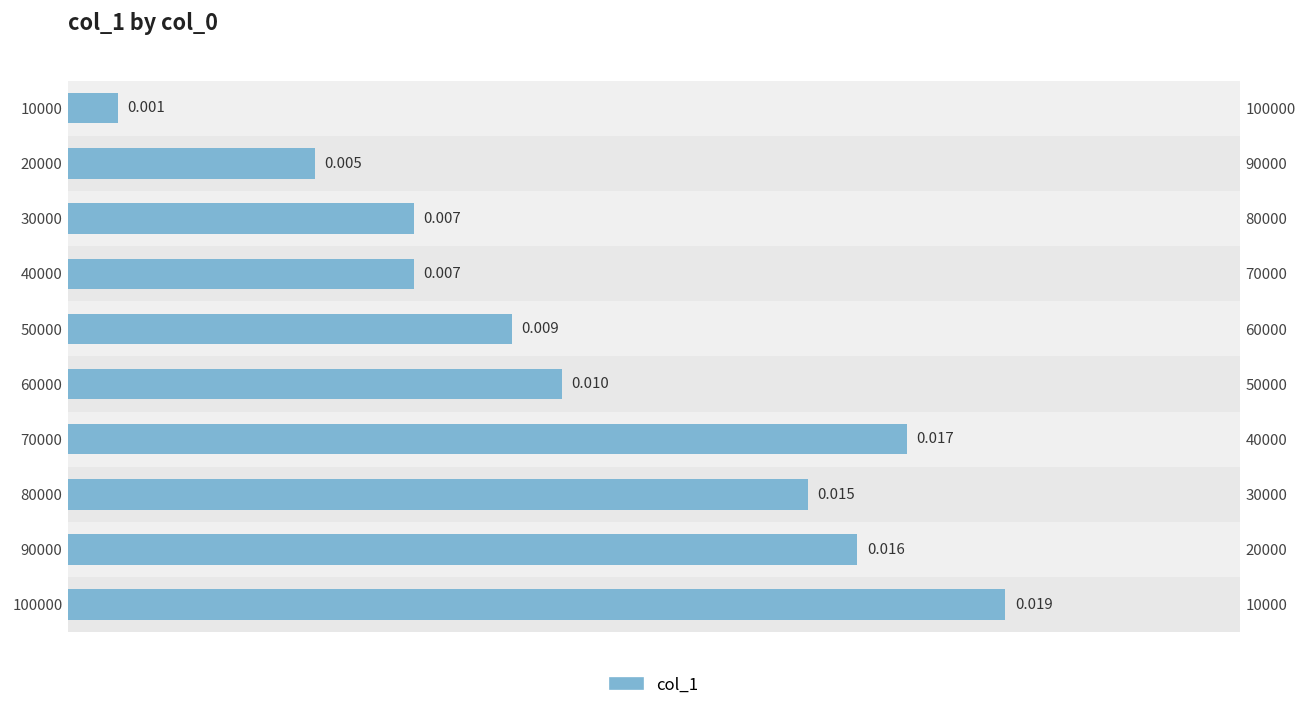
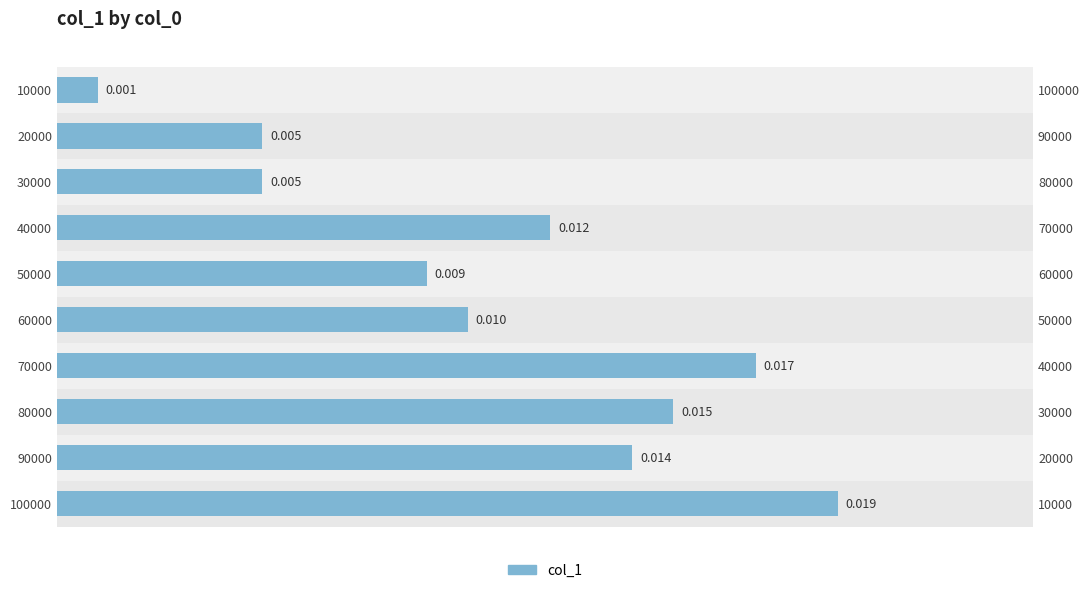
  {
    "col_1": {
-     "30000": 0.007,
-     "40000": 0.007,
-     "90000": 0.016
+     "30000": 0.005,
+     "40000": 0.012,
+     "90000": 0.014
    }
  }
